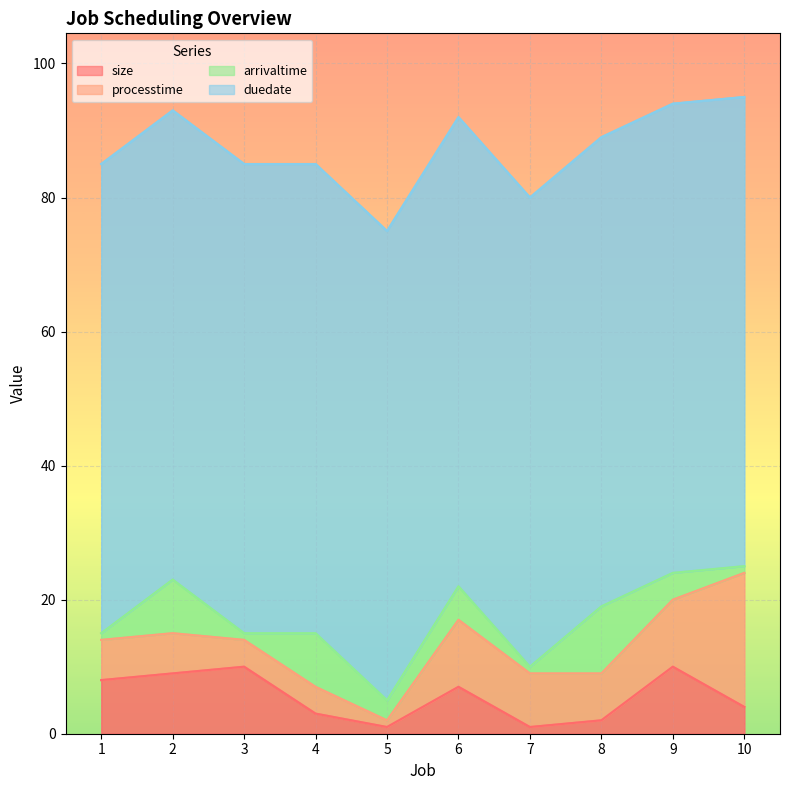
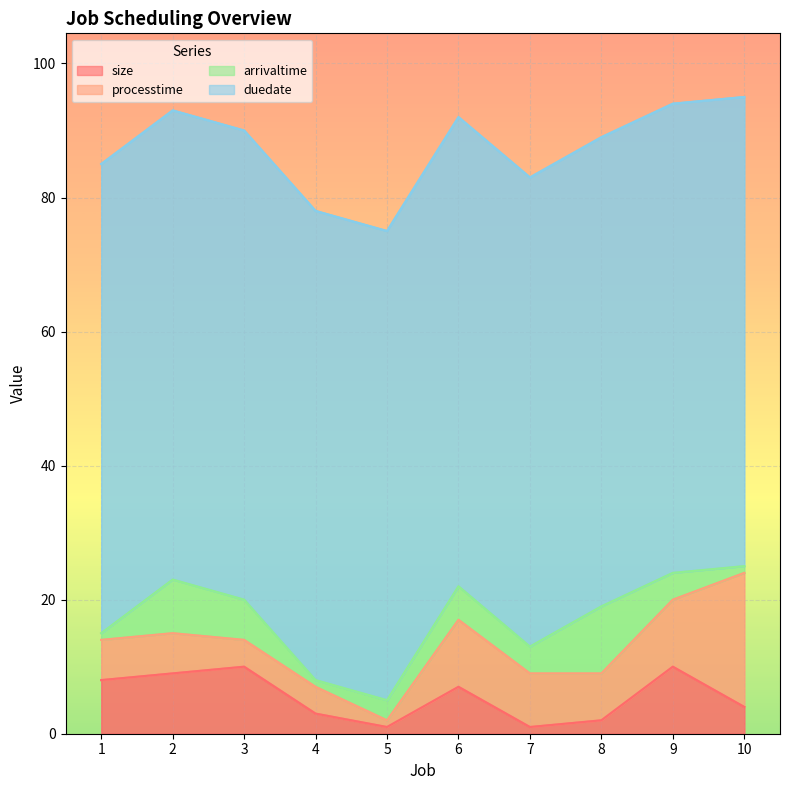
  {
    "arrivaltime": {
      "1": 1,
      "2": 8,
-     "3": 1,
-     "4": 8,
+     "3": 6,
+     "4": 1,
      "5": 3,
      "6": 5,
-     "7": 1,
+     "7": 4,
      "8": 10,
      "9": 4,
      "10": 1
    },
    "duedate": {
      "1": 70,
      "2": 70,
      "3": 70,
      "4": 70,
      "5": 70,
      "6": 70,
      "7": 70,
      "8": 70,
      "9": 70,
      "10": 70
    }
  }
